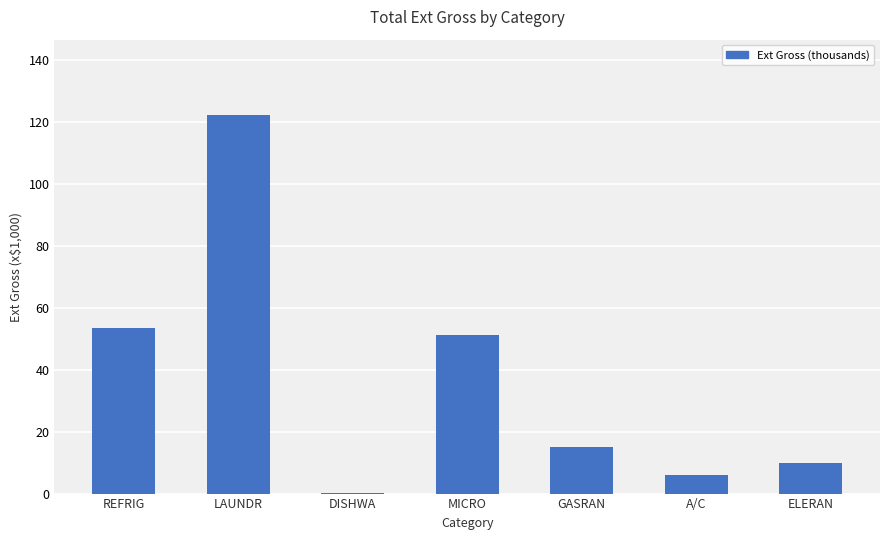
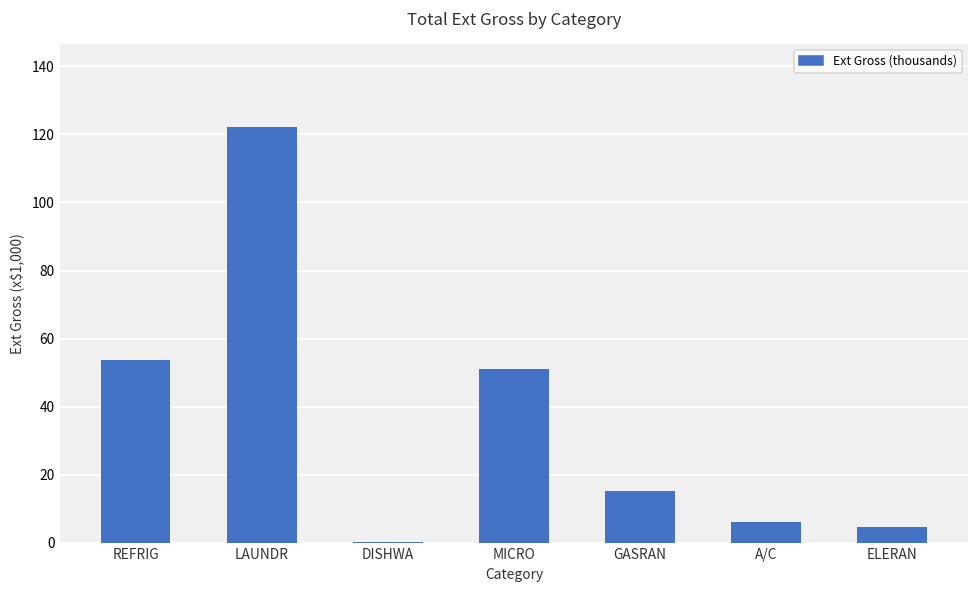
  {
    "REFRIG": 54,
    "LAUNDR": 122,
    "MICRO": 51,
    "GASRAN": 15,
    "A/C": 6,
-   "ELERAN": 10
+   "ELERAN": 5
  }
